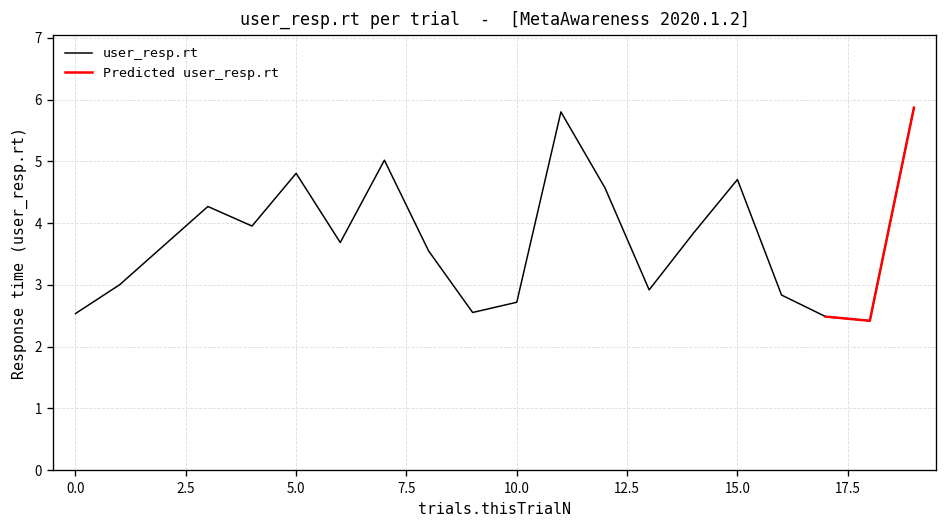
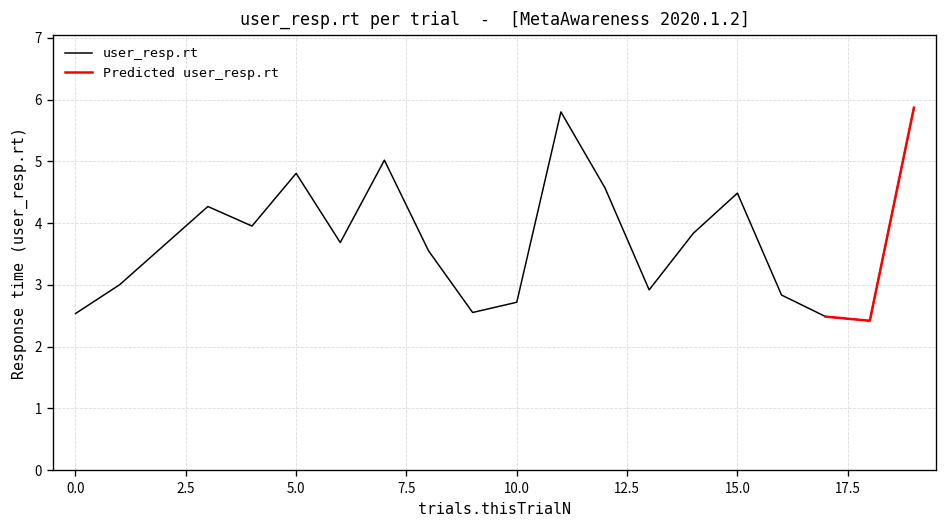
  {
    "user_resp.rt": {
      "0.0": 2.5,
      "5.0": 4.8,
      "10.0": 2.7,
-     "15.0": 4.7
+     "15.0": 4.5
    }
  }
